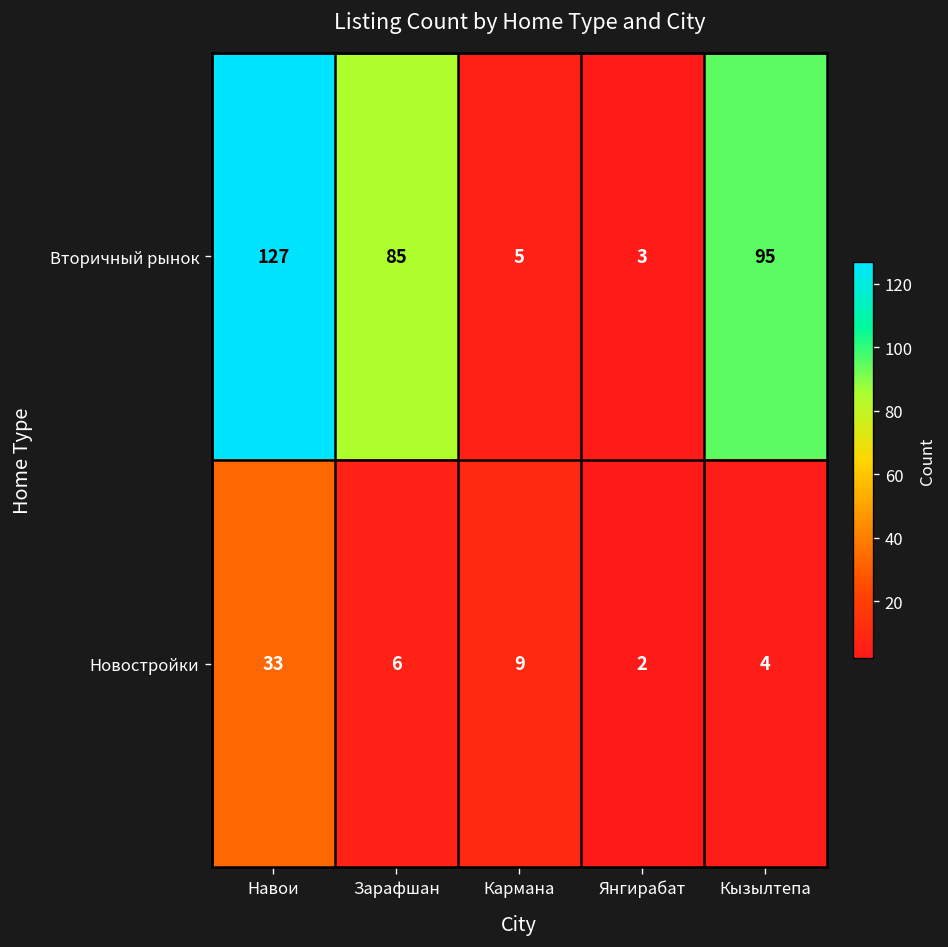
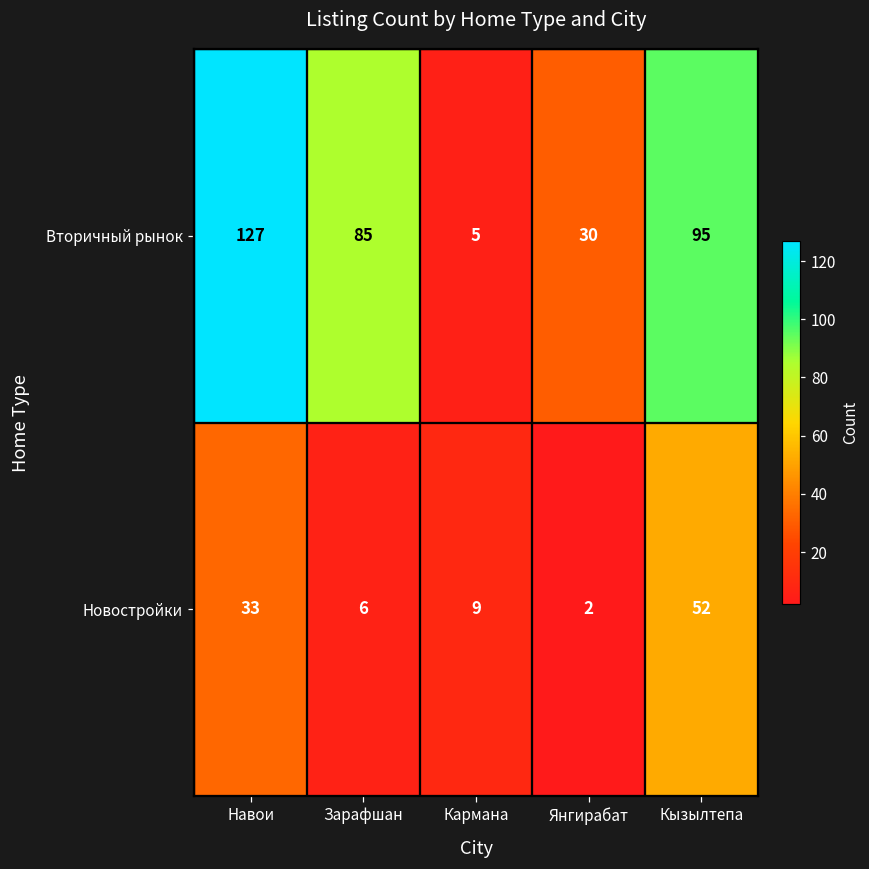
  {
    "Вторичный рынок": {
      "Навои": 127,
      "Зарафшан": 85,
      "Кармана": 5,
-     "Янгирабат": 3,
+     "Янгирабат": 30,
      "Кызылтепа": 95
    },
    "Новостройки": {
      "Навои": 33,
      "Зарафшан": 6,
      "Кармана": 9,
      "Янгирабат": 2,
-     "Кызылтепа": 4
+     "Кызылтепа": 52
    }
  }
